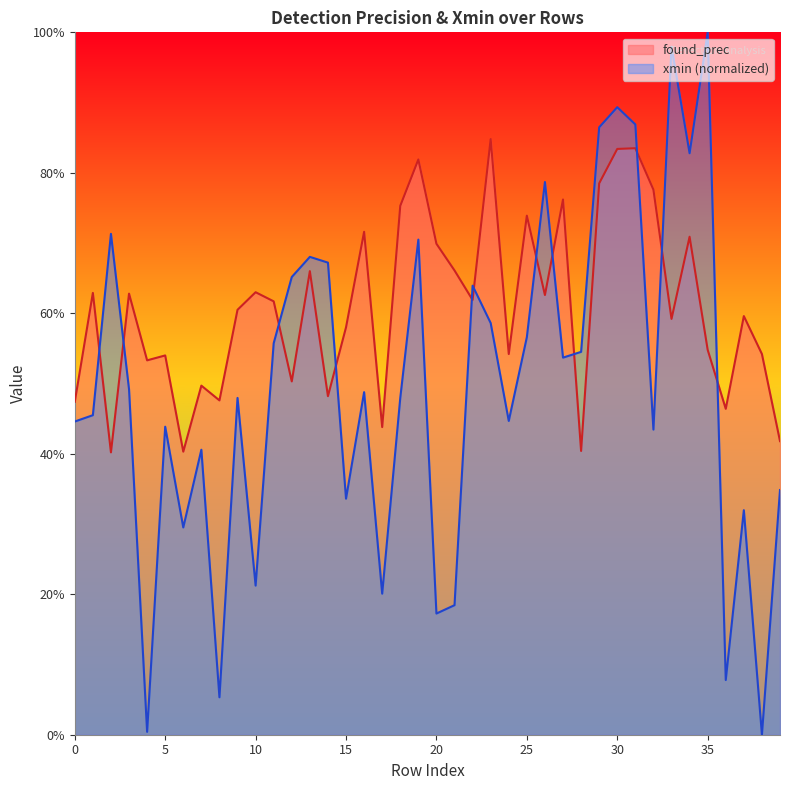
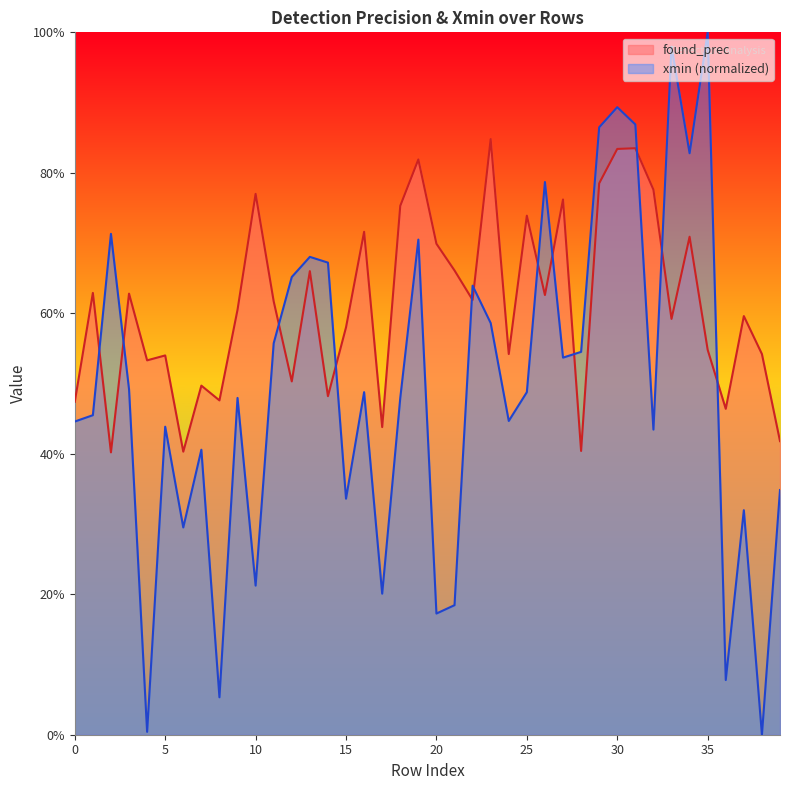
  {
    "found_prec": {
      "0": "47%",
      "5": "54%",
-     "10": "63%",
+     "10": "77%",
      "15": "58%",
      "20": "70%",
      "25": "74%",
      "30": "83%",
      "35": "55%"
    },
    "xmin (normalized)": {
      "0": "45%",
      "5": "44%",
      "10": "21%",
      "15": "34%",
      "20": "17%",
-     "25": "57%",
+     "25": "49%",
      "30": "89%",
      "35": "100%"
    }
  }
